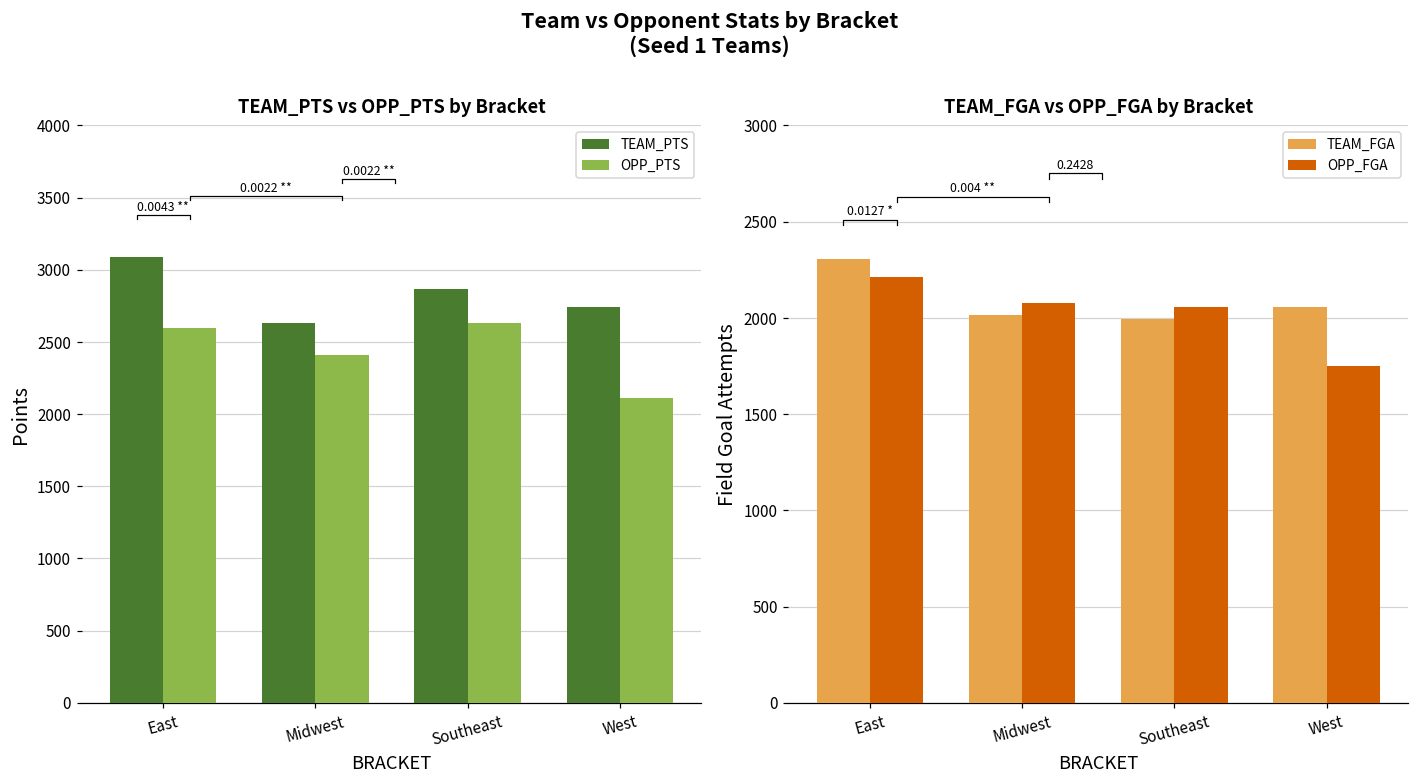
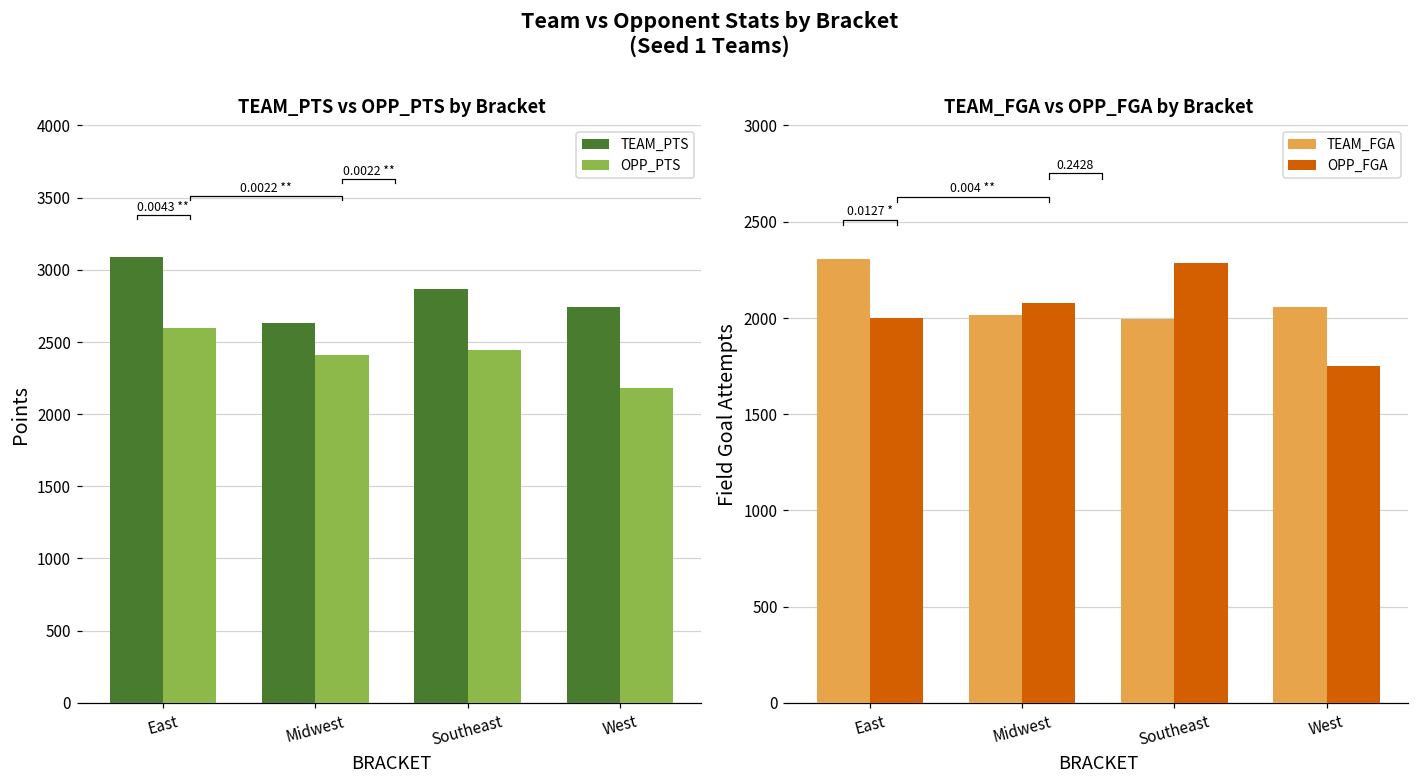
  {
    "TEAM_PTS vs OPP_PTS by Bracket": {
      "TEAM_PTS": {
        "East": 3090,
        "Midwest": 2630,
        "Southeast": 2860,
        "West": 2740
      },
      "OPP_PTS": {
        "East": 2600,
        "Midwest": 2410,
-       "Southeast": 2630,
-       "West": 2110
+       "Southeast": 2440,
+       "West": 2180
      }
    },
    "TEAM_FGA vs OPP_FGA by Bracket": {
      "TEAM_FGA": {
        "East": 2300,
        "Midwest": 2020,
        "Southeast": 1990,
        "West": 2060
      },
      "OPP_FGA": {
-       "East": 2210,
+       "East": 2000,
        "Midwest": 2080,
-       "Southeast": 2050,
+       "Southeast": 2290,
        "West": 1750
      }
    }
  }
